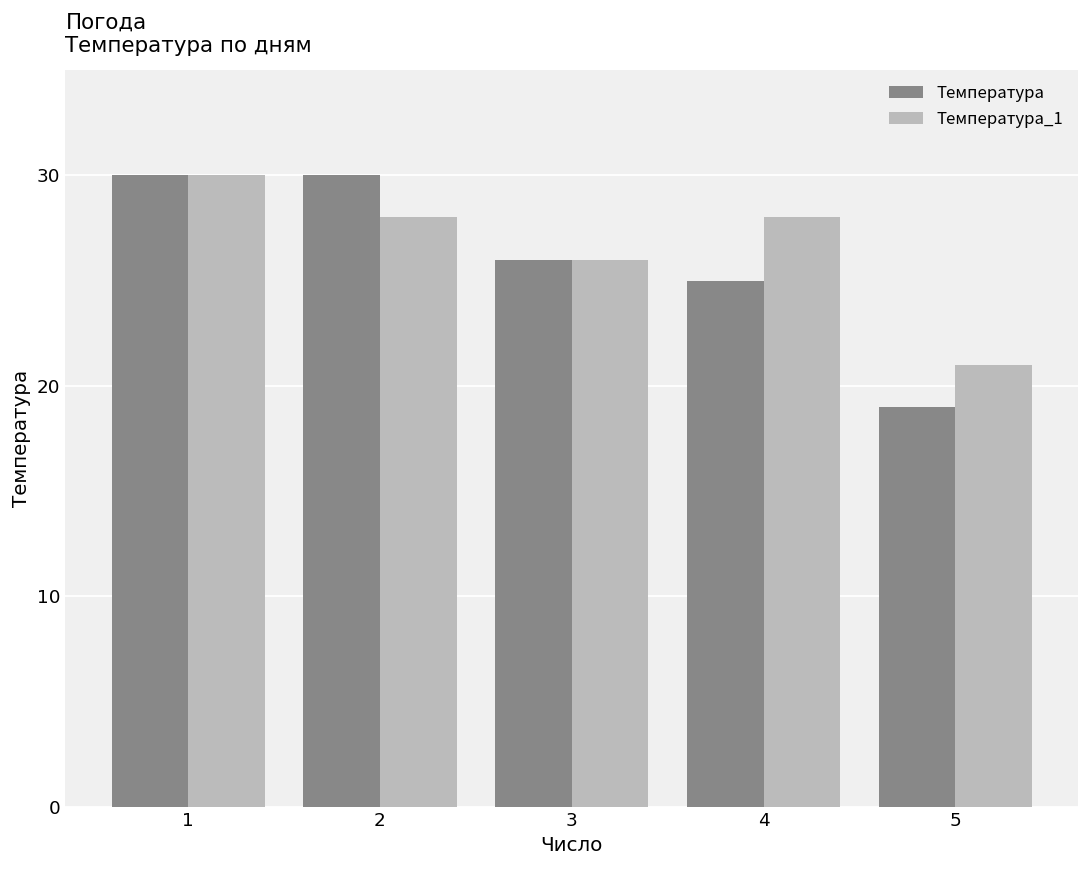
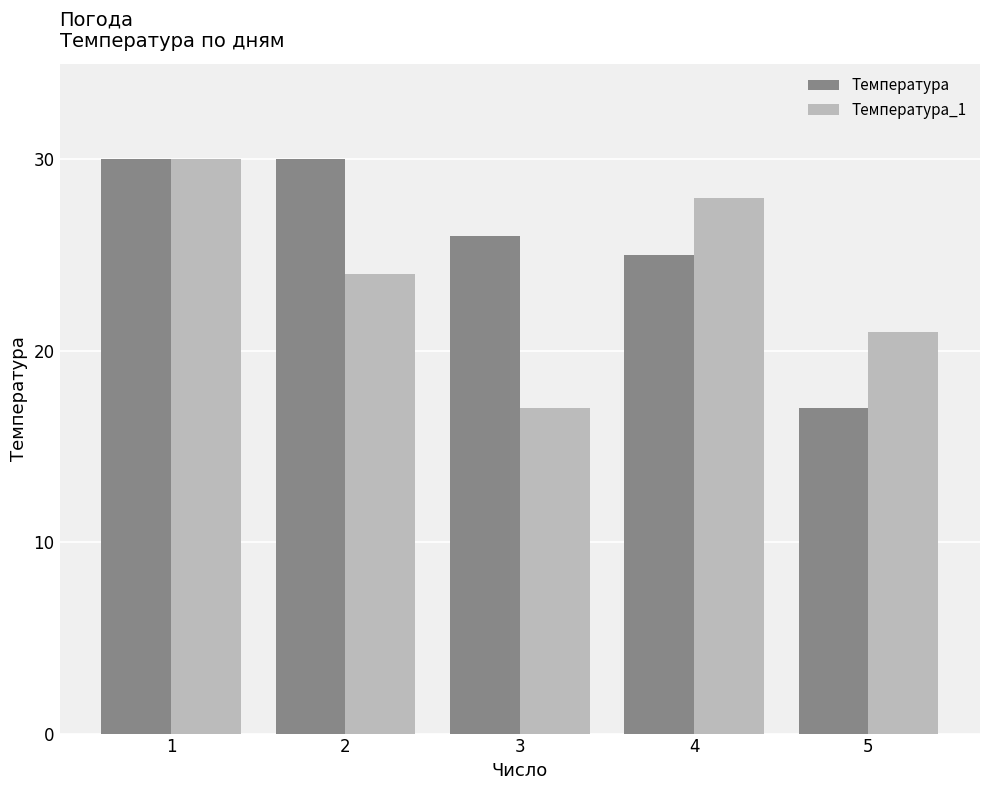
  {
    "Температура": {
      "1": 30,
      "2": 30,
      "3": 26,
      "4": 25,
-     "5": 19
+     "5": 17
    },
    "Температура_1": {
      "1": 30,
-     "2": 28,
-     "3": 26,
+     "2": 24,
+     "3": 17,
      "4": 28,
      "5": 21
    }
  }
